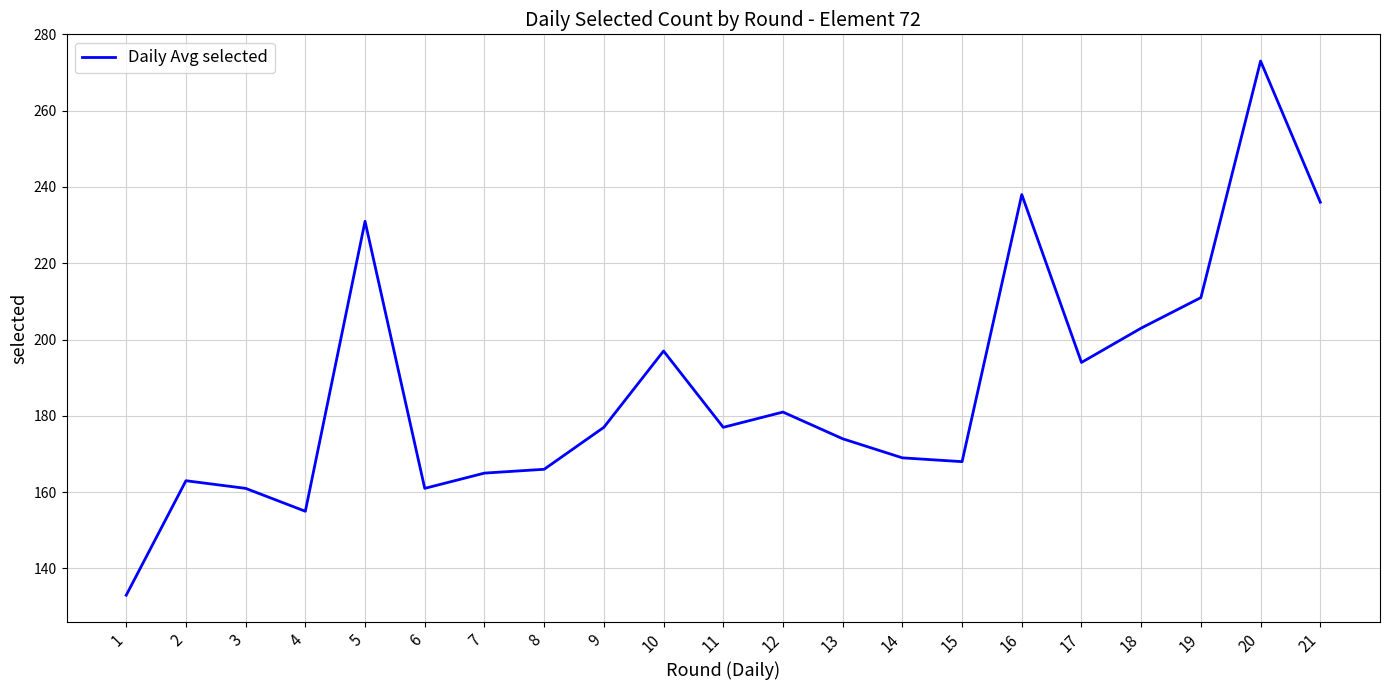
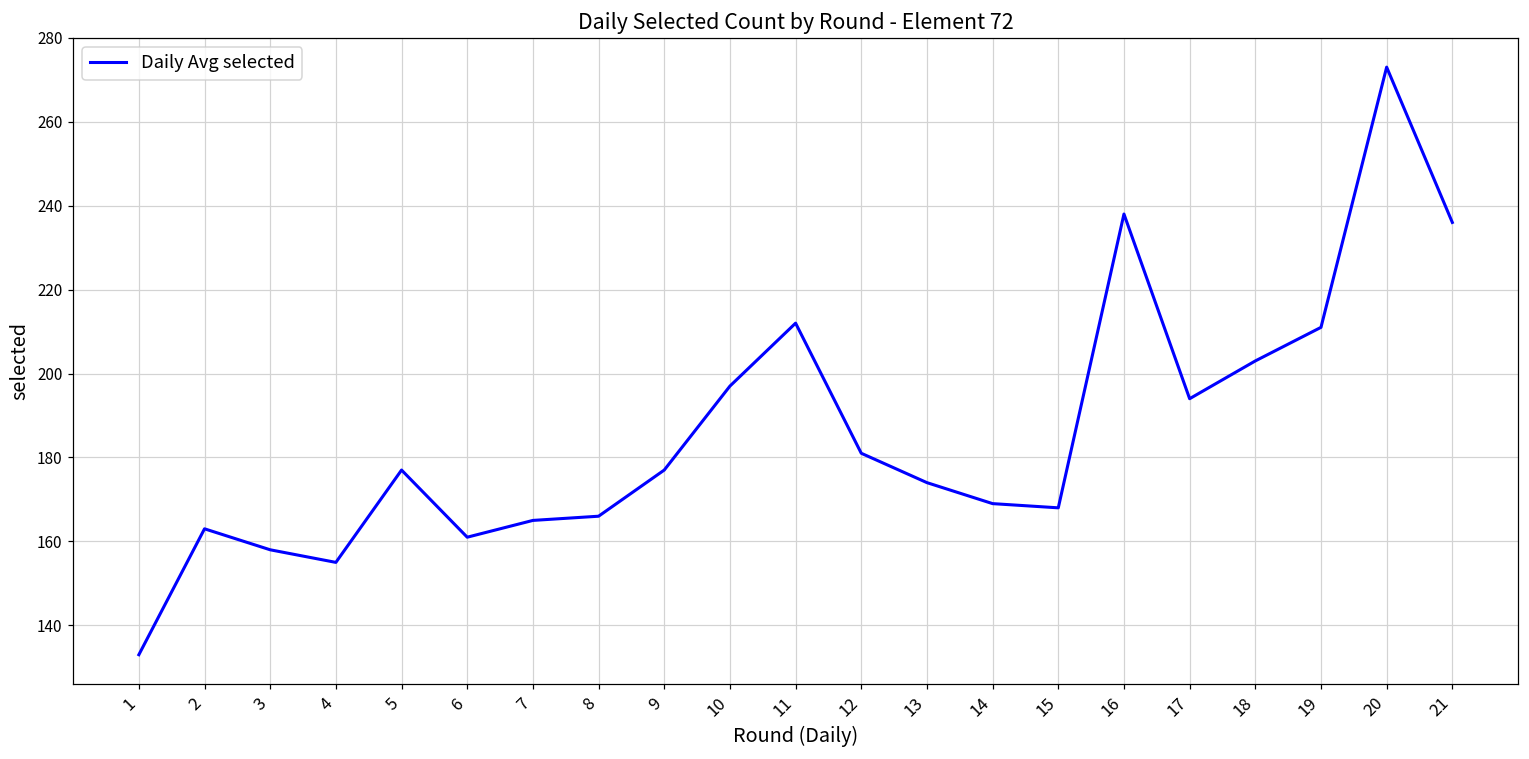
  {
    "1": 133,
    "2": 163,
-   "3": 161,
+   "3": 158,
    "4": 155,
-   "5": 231,
+   "5": 177,
    "6": 161,
    "7": 165,
    "8": 166,
    "9": 177,
    "10": 197,
-   "11": 177,
+   "11": 212,
    "12": 181,
    "13": 174,
    "14": 169,
    "15": 168,
    "16": 238,
    "17": 194,
    "18": 203,
    "19": 211,
    "20": 273,
    "21": 236
  }
